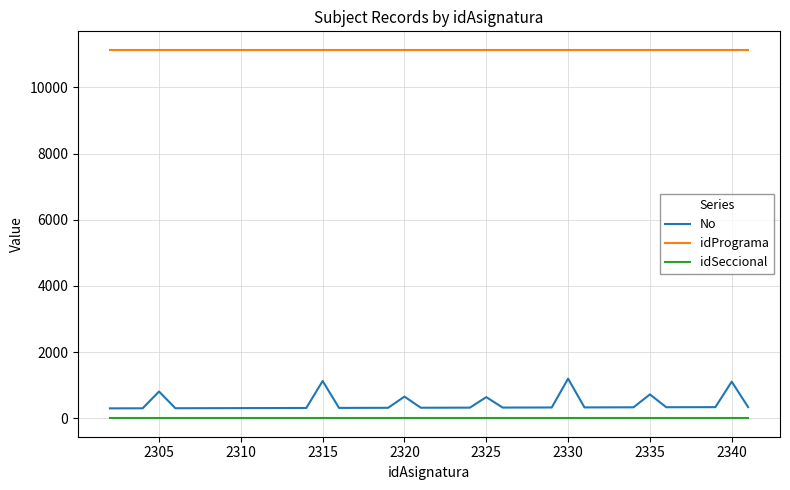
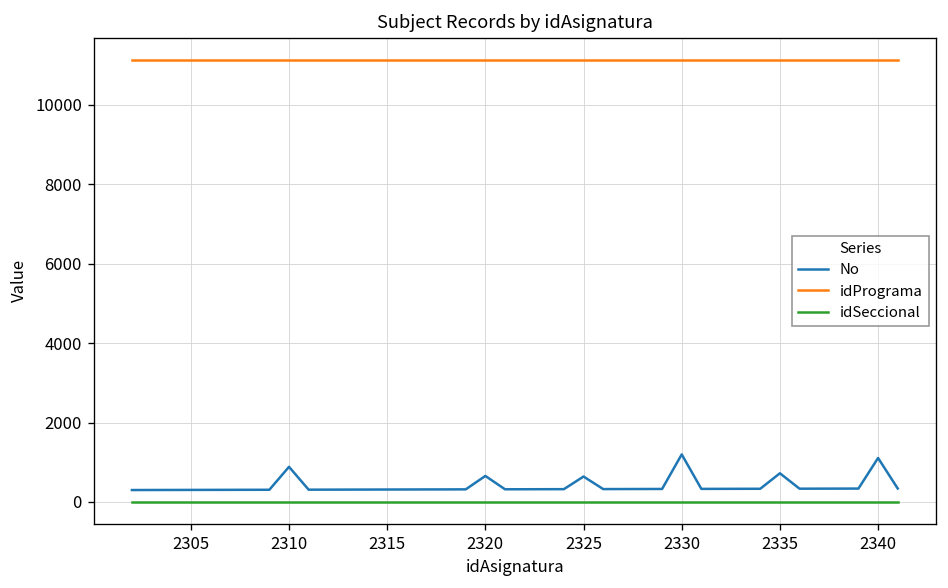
  {
    "No": {
-     "2305": 800,
-     "2310": 300,
-     "2315": 1100,
+     "2305": 300,
+     "2310": 900,
+     "2315": 300,
      "2320": 700,
      "2325": 600,
      "2330": 1200,
      "2335": 700,
      "2340": 1100
    },
    "idPrograma": {
      "2305": 11100,
      "2310": 11100,
      "2315": 11100,
      "2320": 11100,
      "2325": 11100,
      "2330": 11100,
      "2335": 11100,
      "2340": 11100
    },
    "idSeccional": {
      "2305": 0,
      "2310": 0,
      "2315": 0,
      "2320": 0,
      "2325": 0,
      "2330": 0,
      "2335": 0,
      "2340": 0
    }
  }
